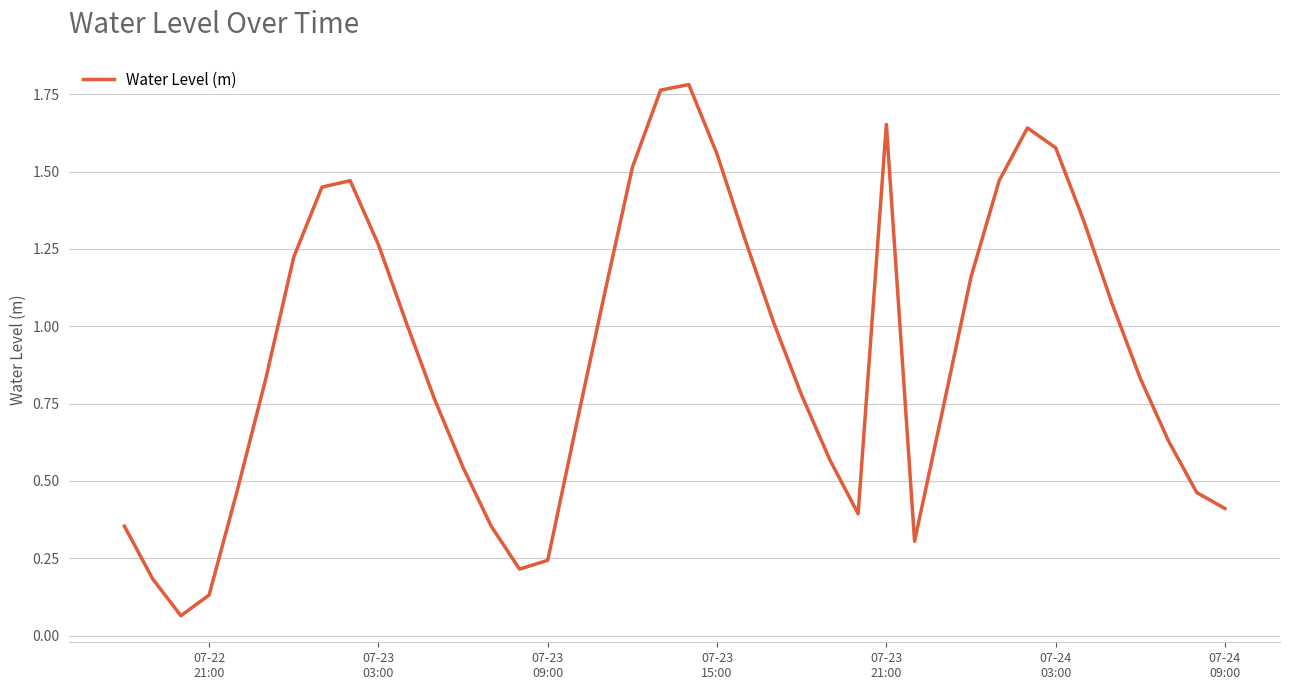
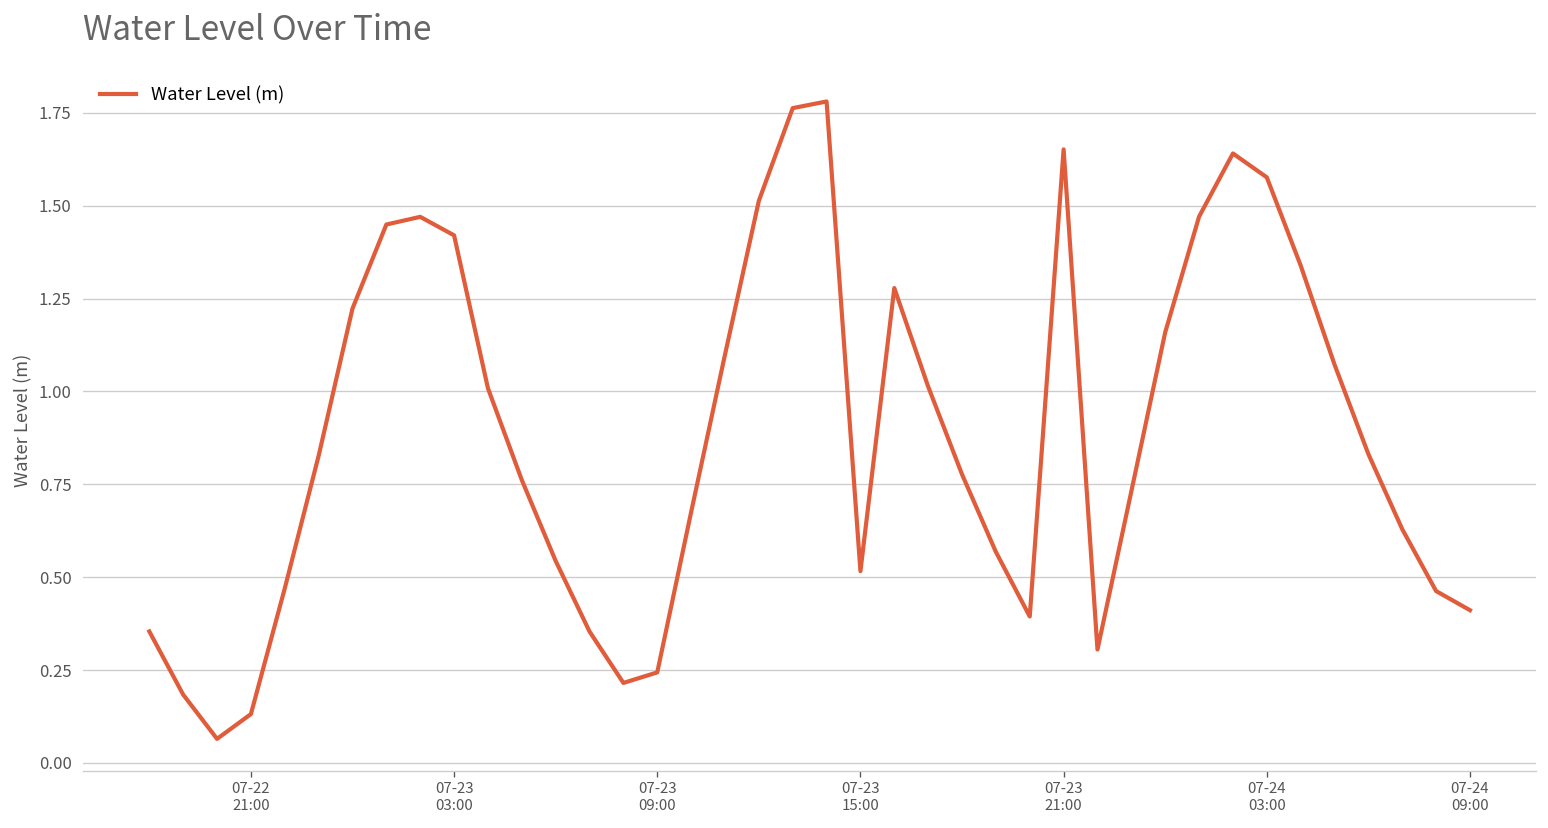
  {
    "07-22 21:00": 0.13,
-   "07-23 03:00": 1.26,
+   "07-23 03:00": 1.42,
    "07-23 09:00": 0.24,
-   "07-23 15:00": 1.56,
+   "07-23 15:00": 0.52,
    "07-23 21:00": 1.65,
    "07-24 03:00": 1.58,
    "07-24 09:00": 0.41
  }
